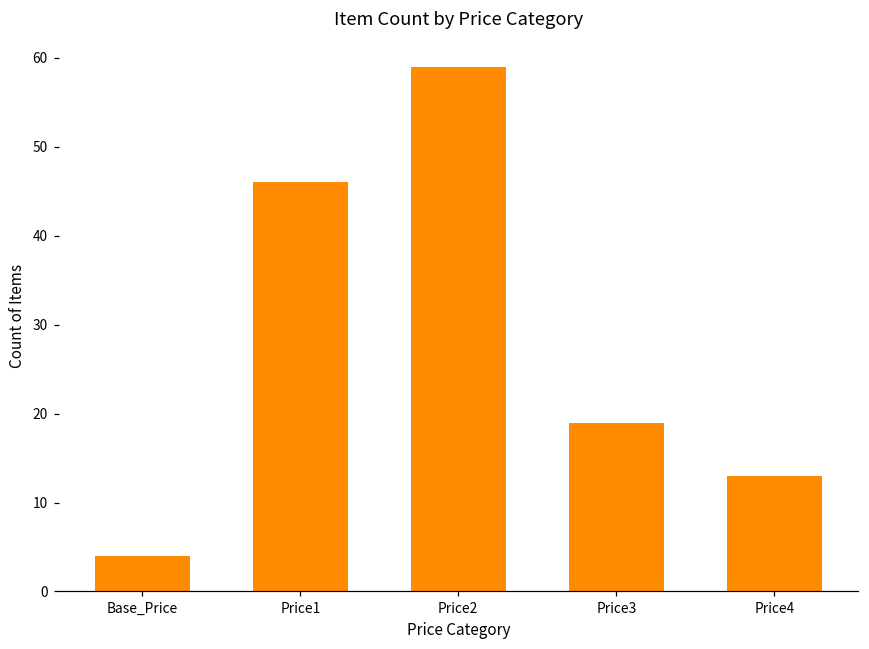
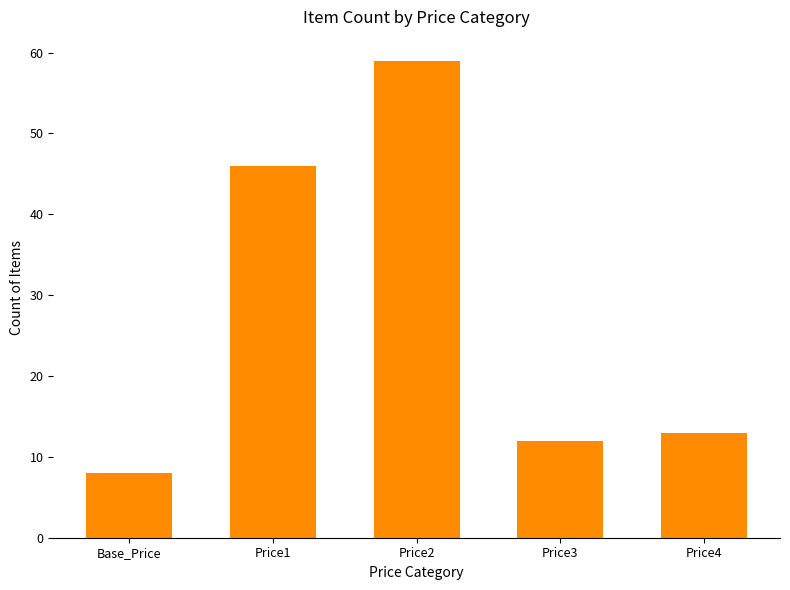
  {
-   "Base_Price": 4,
+   "Base_Price": 8,
    "Price1": 46,
    "Price2": 59,
-   "Price3": 19,
+   "Price3": 12,
    "Price4": 13
  }
